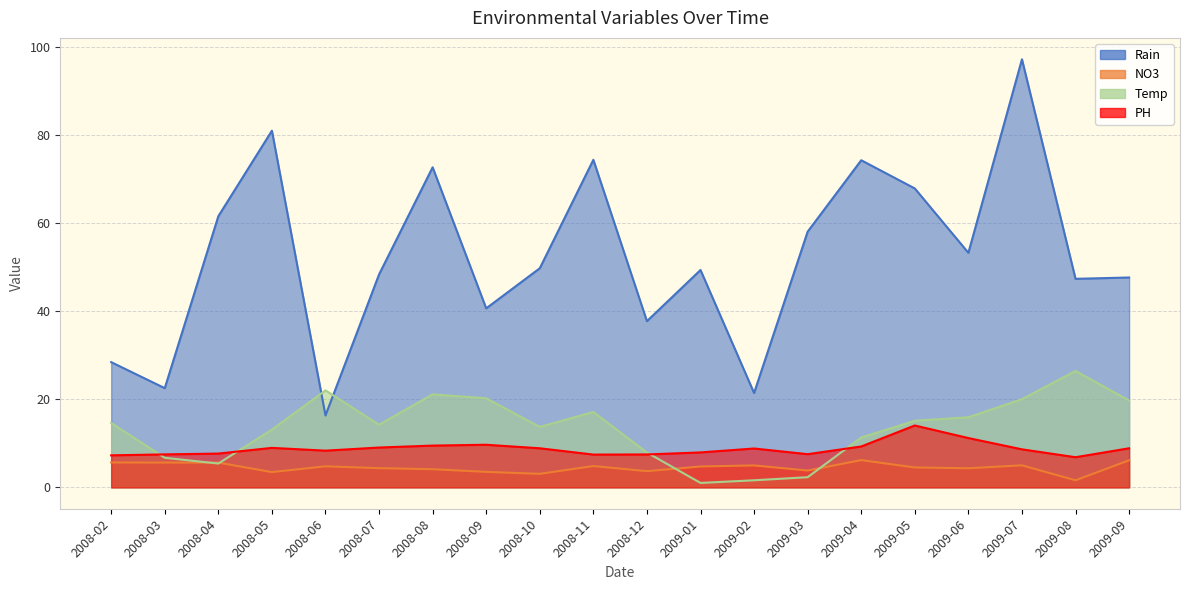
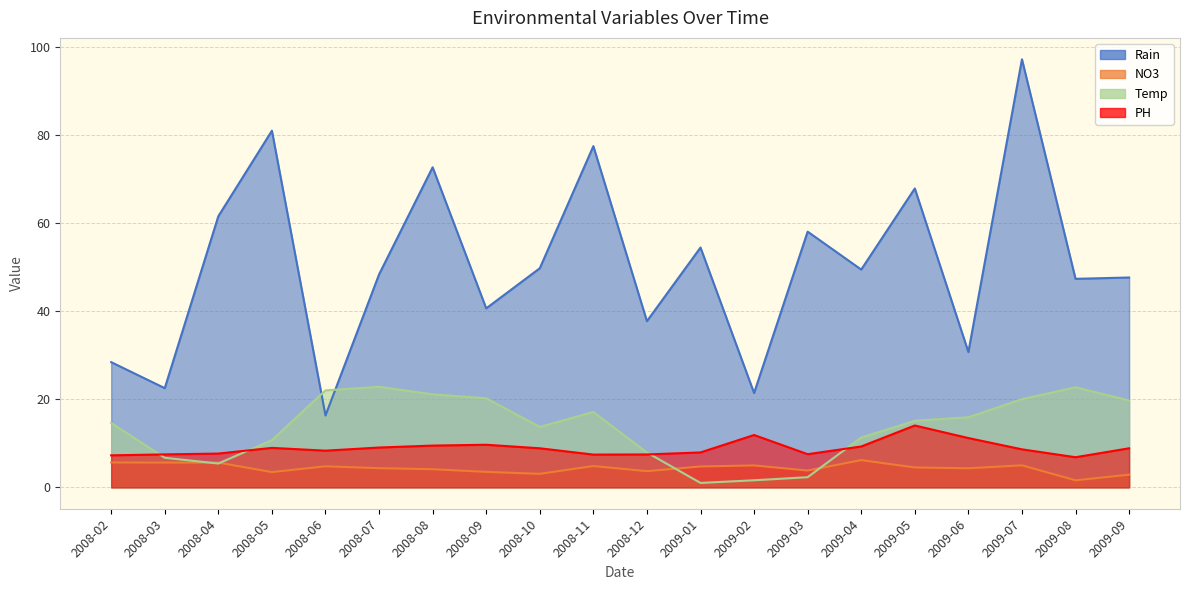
  {
    "Rain": {
      "2008-02": 28,
      "2008-03": 23,
      "2008-04": 62,
      "2008-05": 81,
      "2008-06": 16,
      "2008-07": 48,
      "2008-08": 73,
      "2008-09": 41,
      "2008-10": 50,
-     "2008-11": 74,
+     "2008-11": 77,
      "2008-12": 38,
-     "2009-01": 49,
+     "2009-01": 54,
      "2009-02": 21,
      "2009-03": 58,
-     "2009-04": 74,
+     "2009-04": 49,
      "2009-05": 68,
-     "2009-06": 53,
+     "2009-06": 31,
      "2009-07": 97,
      "2009-08": 47,
      "2009-09": 48
    },
    "NO3": {
      "2008-02": 6,
      "2008-03": 6,
      "2008-05": 3,
      "2008-06": 5,
      "2008-07": 4,
      "2008-08": 4,
      "2008-09": 4,
      "2008-10": 3,
      "2008-11": 5,
      "2008-12": 4,
      "2009-01": 5,
      "2009-02": 5,
      "2009-03": 4,
      "2009-04": 6,
      "2009-05": 5,
      "2009-06": 4,
      "2009-07": 5,
      "2009-08": 2,
-     "2009-09": 6
+     "2009-09": 3
    },
    "Temp": {
      "2008-02": 15,
      "2008-03": 7,
-     "2008-05": 13,
+     "2008-05": 11,
      "2008-06": 22,
-     "2008-07": 14,
+     "2008-07": 23,
      "2008-08": 21,
      "2008-09": 20,
      "2008-10": 14,
      "2008-11": 17,
      "2009-01": 1,
      "2009-02": 2,
      "2009-03": 2,
      "2009-04": 11,
      "2009-05": 15,
      "2009-06": 16,
      "2009-07": 20,
-     "2009-08": 26,
+     "2009-08": 23,
      "2009-09": 20
    },
    "PH": {
      "2008-02": 7,
      "2008-03": 7,
      "2008-04": 8,
      "2008-05": 9,
      "2008-06": 8,
      "2008-07": 9,
      "2008-08": 9,
      "2008-09": 10,
      "2008-10": 9,
      "2008-11": 7,
      "2009-01": 8,
-     "2009-02": 9,
+     "2009-02": 12,
      "2009-03": 8,
      "2009-04": 9,
      "2009-05": 14,
      "2009-06": 11,
      "2009-07": 9,
      "2009-08": 7,
      "2009-09": 9
    }
  }
